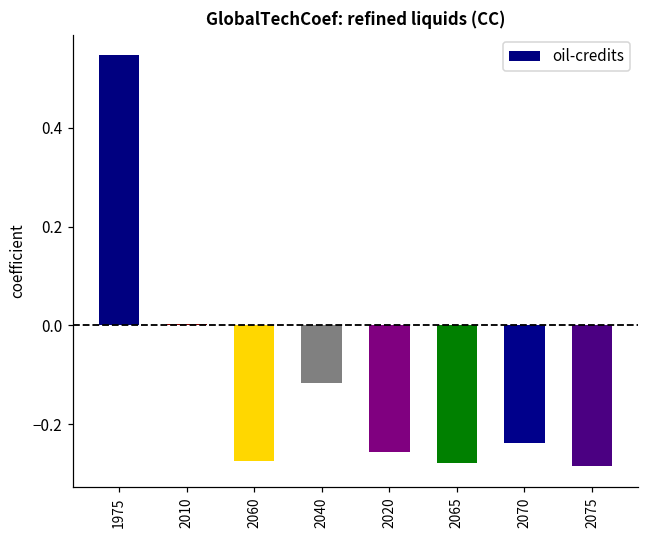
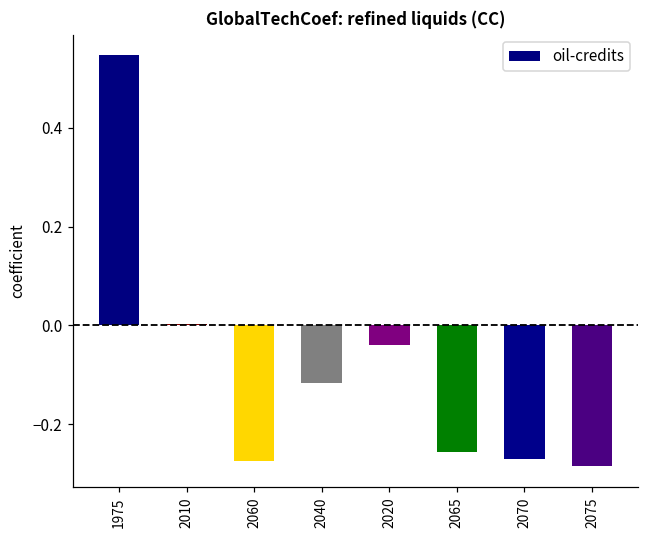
  {
    "1975": 0.55,
    "2060": -0.27,
    "2040": -0.12,
-   "2020": -0.26,
-   "2065": -0.28,
-   "2070": -0.24,
+   "2020": -0.04,
+   "2065": -0.26,
+   "2070": -0.27,
    "2075": -0.28
  }
